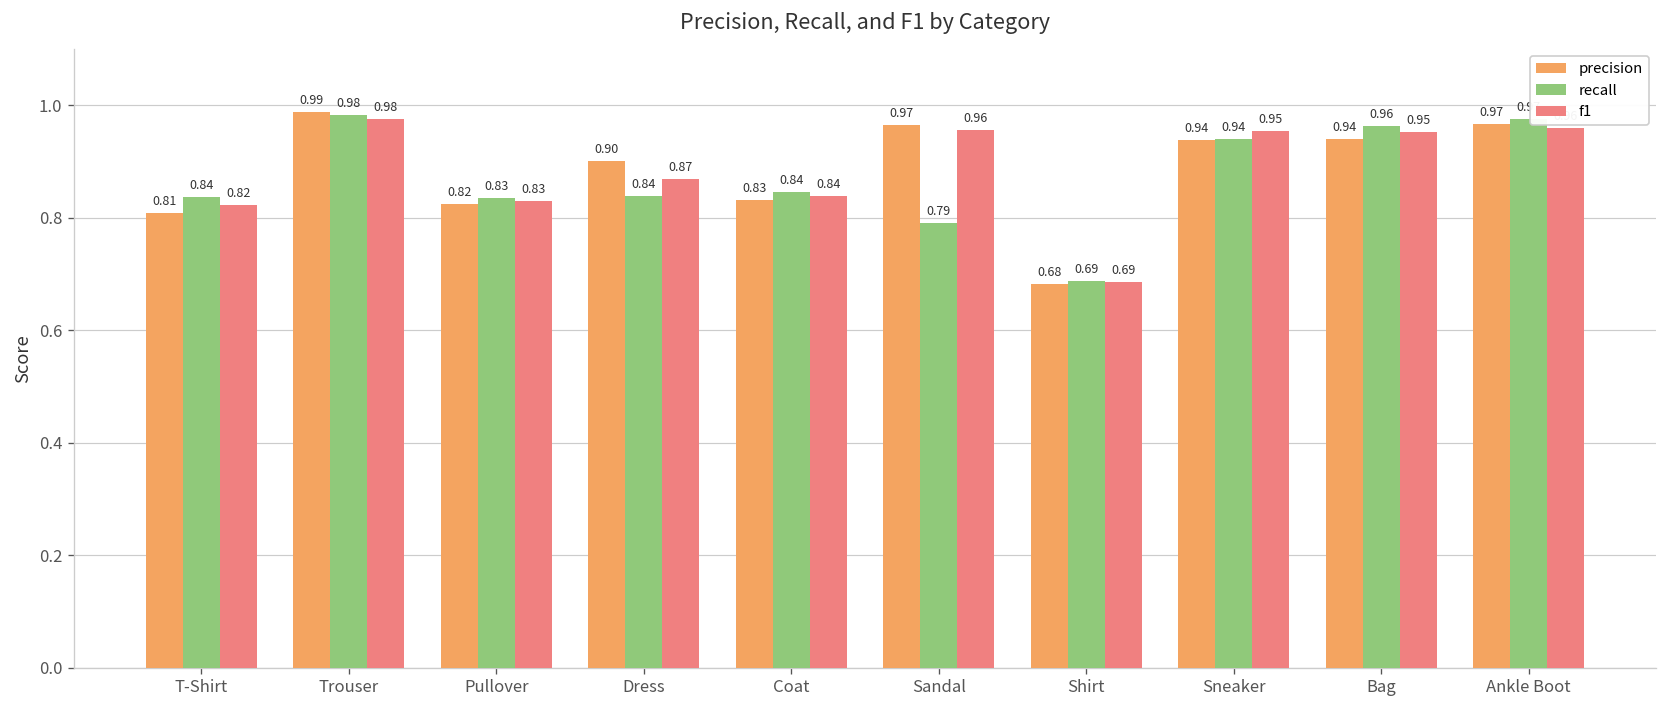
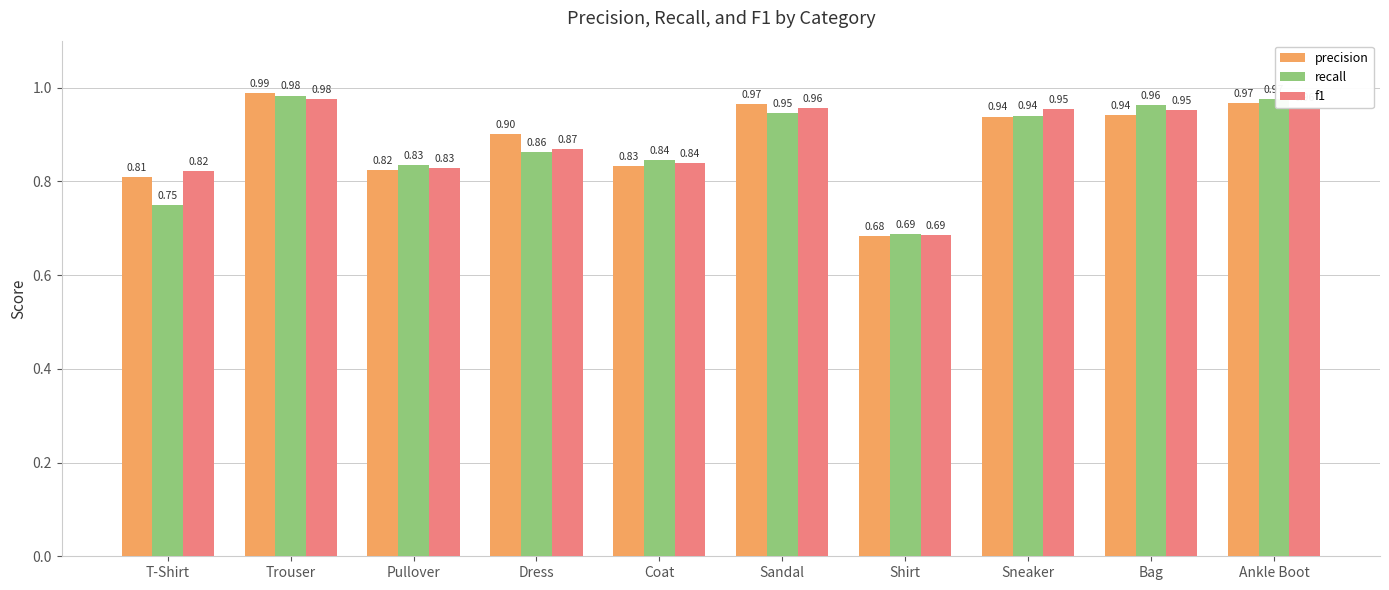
  {
    "recall": {
-     "T-Shirt": 0.84,
+     "T-Shirt": 0.75,
      "Trouser": 0.98,
      "Pullover": 0.83,
-     "Dress": 0.84,
+     "Dress": 0.86,
      "Coat": 0.84,
-     "Sandal": 0.79,
+     "Sandal": 0.95,
      "Shirt": 0.69,
      "Sneaker": 0.94,
      "Bag": 0.96
    }
  }
